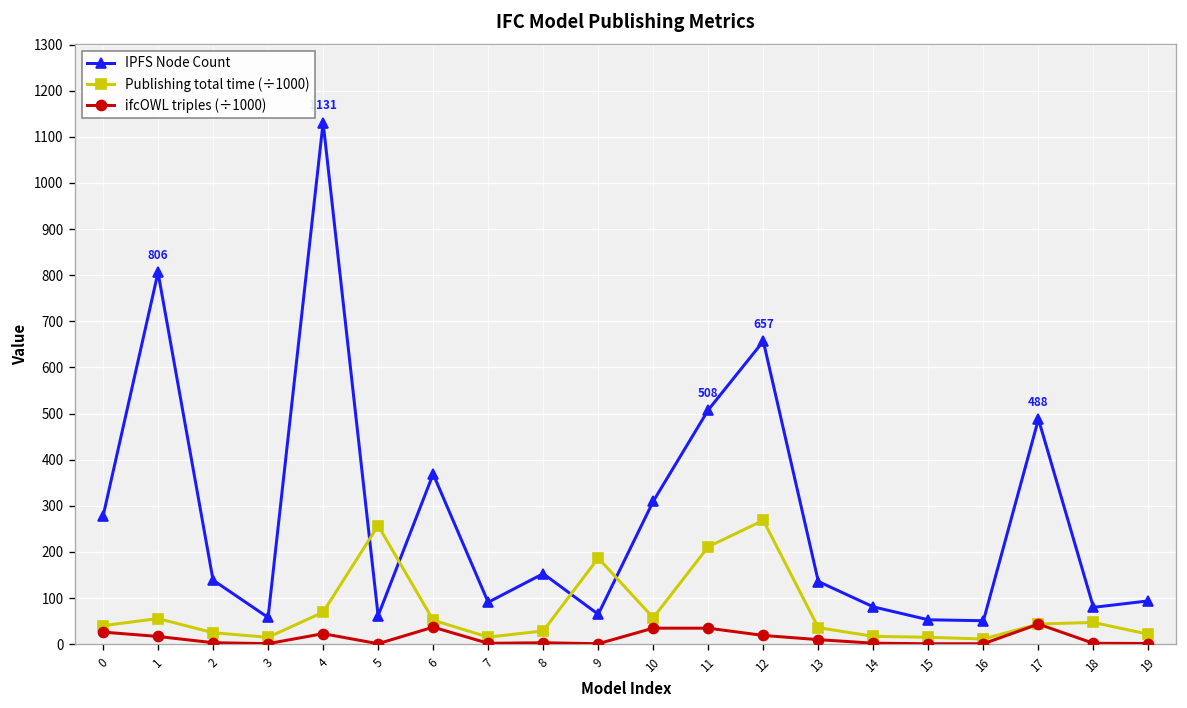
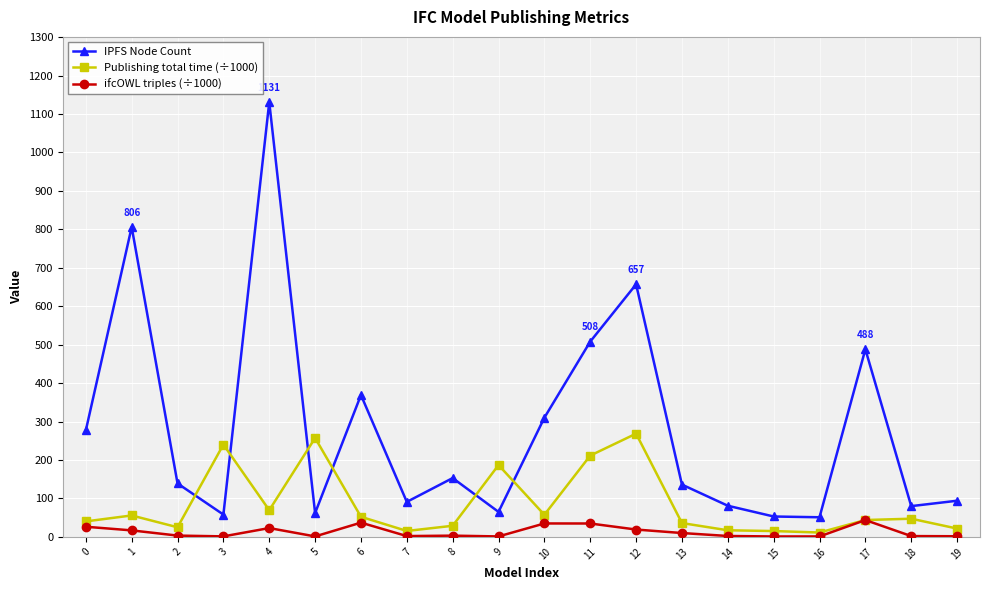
  {
    "IPFS Node Count": {
      "1": 806,
      "11": 508,
      "12": 657,
      "17": 488
    },
    "Publishing total time (÷1000)": {
      "0": 40,
      "1": 60,
      "2": 20,
-     "3": 20,
+     "3": 240,
      "4": 70,
      "5": 260,
      "6": 50,
      "7": 20,
      "8": 30,
      "9": 190,
      "10": 60,
      "11": 210,
      "12": 270,
      "13": 40,
      "14": 20,
      "15": 20,
      "16": 10,
      "18": 50,
      "19": 20
    },
    "ifcOWL triples (÷1000)": {
      "0": 30,
      "1": 20,
      "2": 0,
      "3": 0,
      "4": 20,
      "5": 0,
      "6": 40,
      "7": 0,
      "8": 0,
      "9": 0,
      "10": 30,
      "11": 30,
      "12": 20,
      "13": 10,
      "14": 0,
      "15": 0,
      "16": 0,
      "18": 0,
      "19": 0
    }
  }
